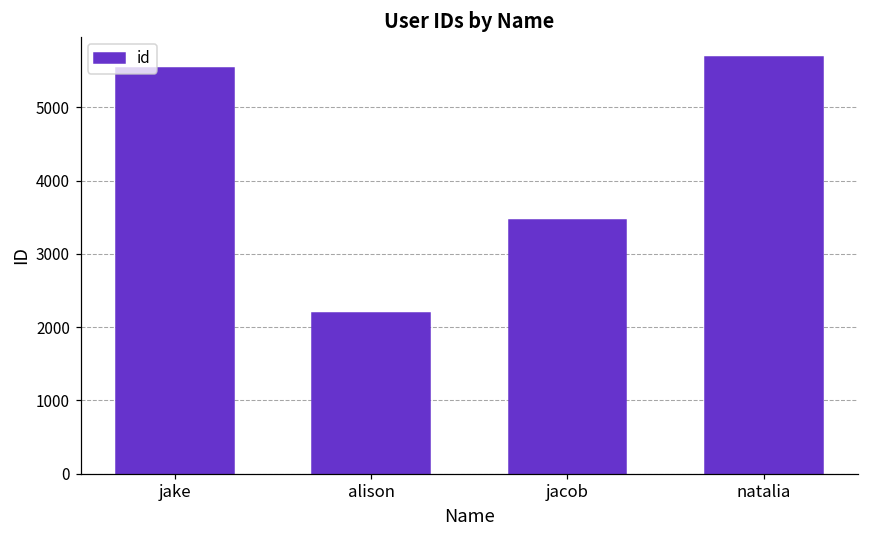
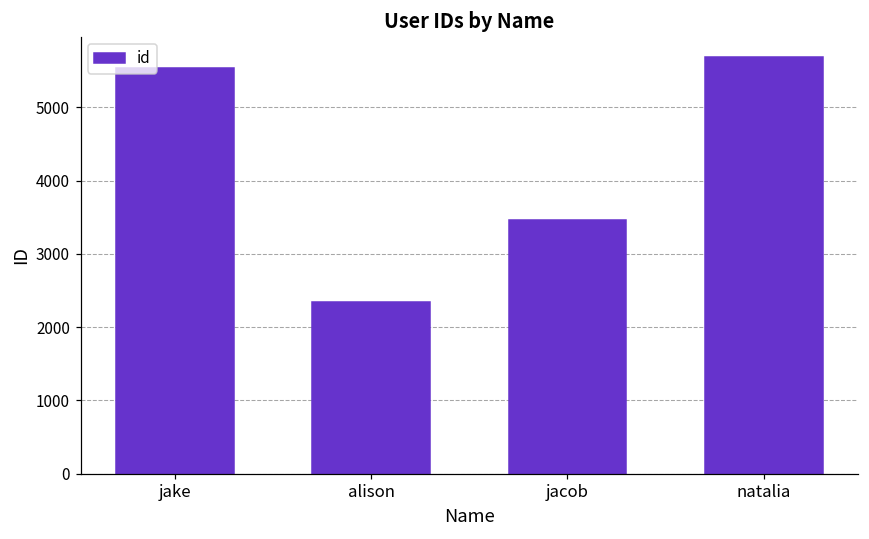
  {
    "jake": 5500,
-   "alison": 2200,
+   "alison": 2300,
    "jacob": 3500,
    "natalia": 5700
  }
